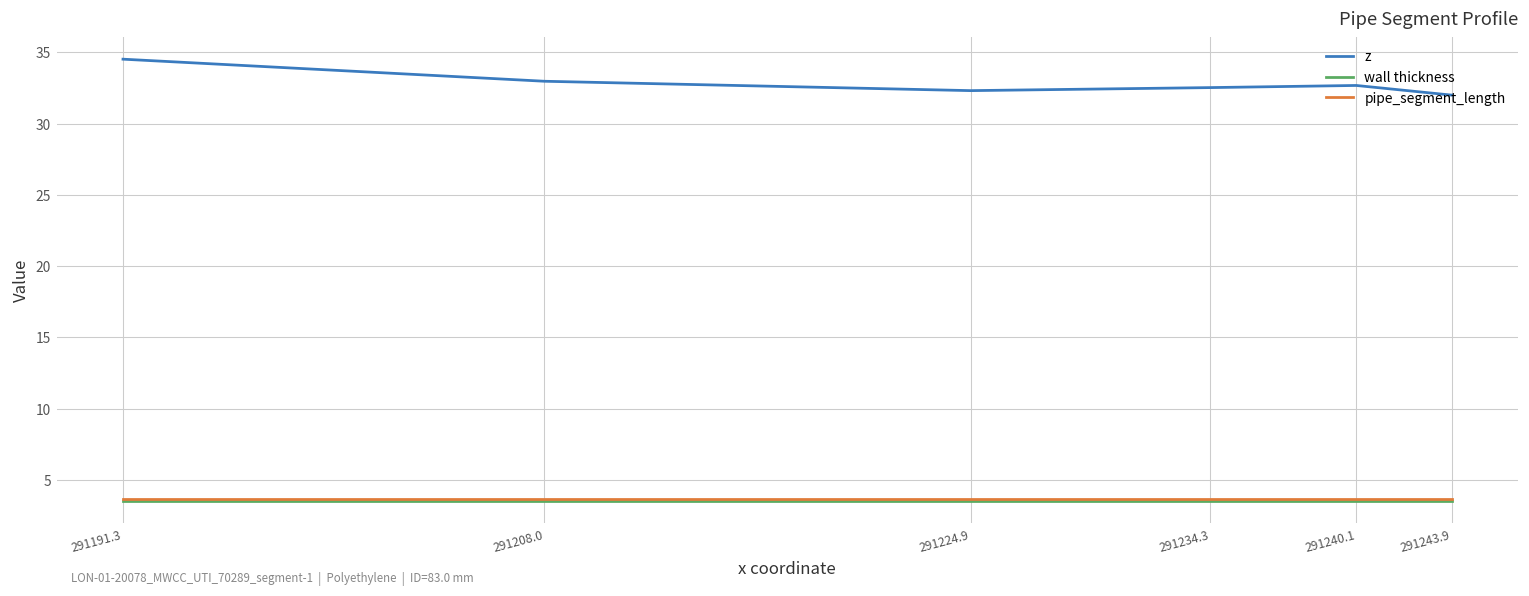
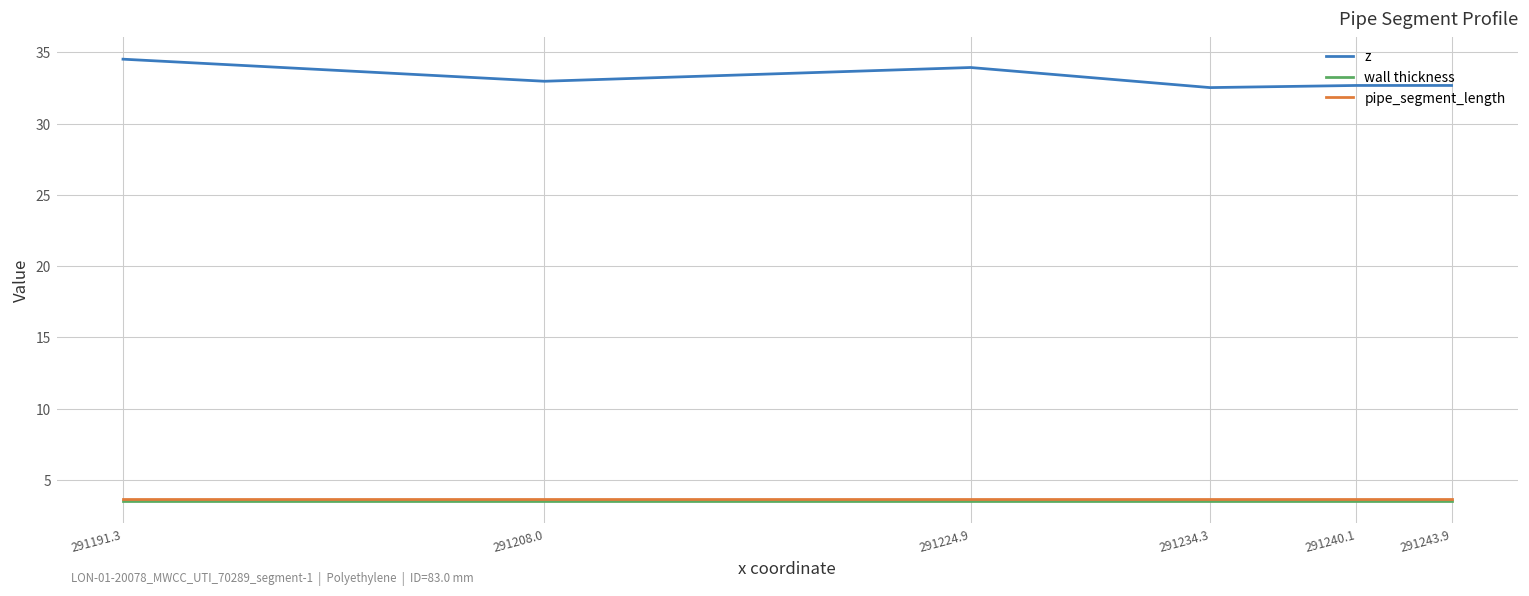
  {
    "z": {
      "291191.3": 34.5,
      "291208.0": 33.0,
-     "291224.9": 32.3,
+     "291224.9": 33.9,
      "291234.3": 32.5,
      "291240.1": 32.7,
-     "291243.9": 32.0
+     "291243.9": 32.7
    }
  }
